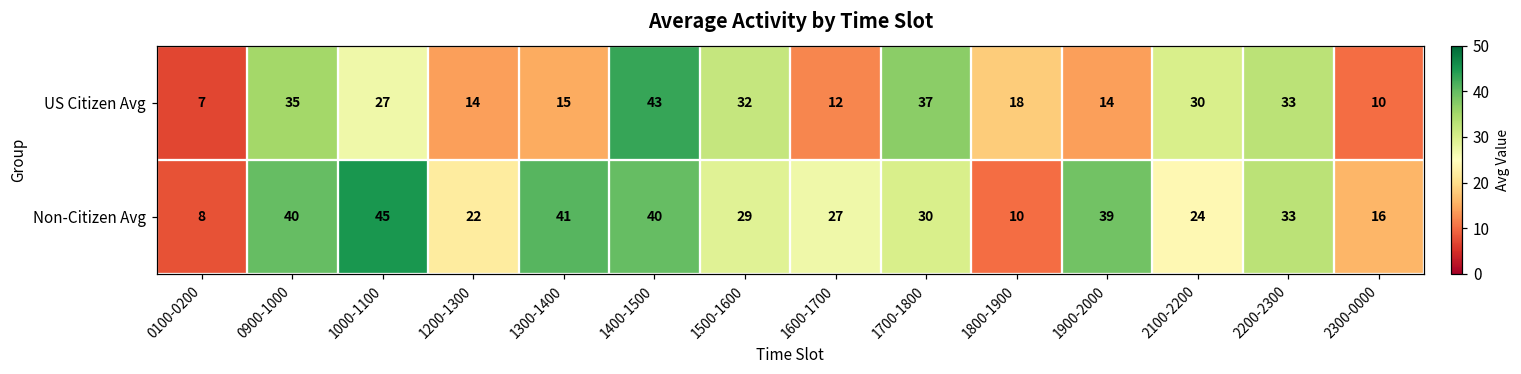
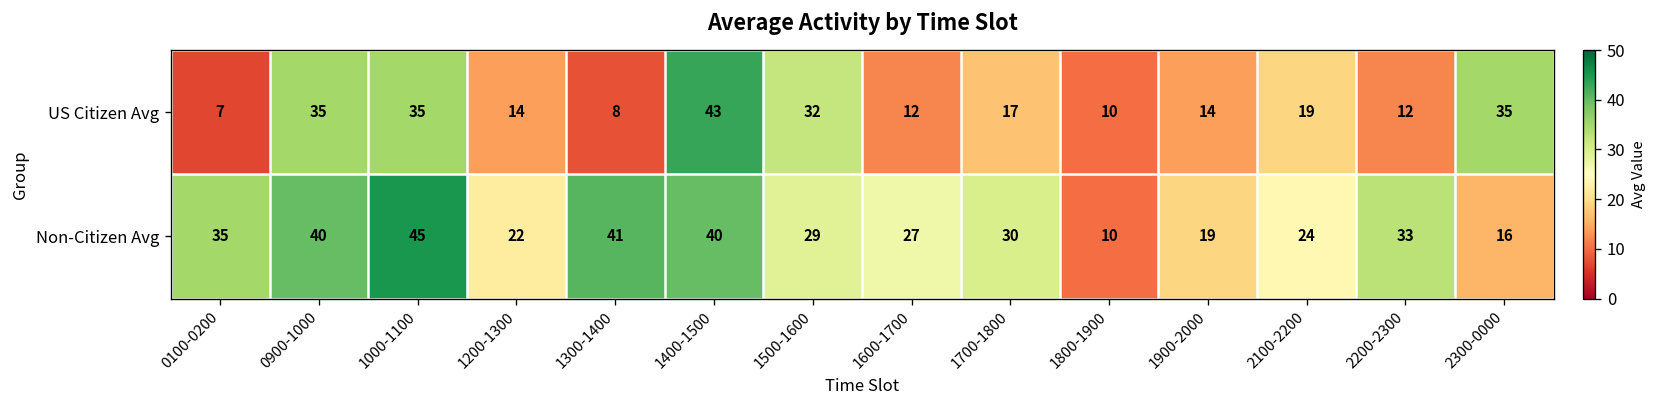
  {
    "US Citizen Avg": {
      "0100-0200": 7,
      "0900-1000": 35,
-     "1000-1100": 27,
+     "1000-1100": 35,
      "1200-1300": 14,
-     "1300-1400": 15,
+     "1300-1400": 8,
      "1400-1500": 43,
      "1500-1600": 32,
      "1600-1700": 12,
-     "1700-1800": 37,
-     "1800-1900": 18,
+     "1700-1800": 17,
+     "1800-1900": 10,
      "1900-2000": 14,
-     "2100-2200": 30,
-     "2200-2300": 33,
-     "2300-0000": 10
+     "2100-2200": 19,
+     "2200-2300": 12,
+     "2300-0000": 35
    },
    "Non-Citizen Avg": {
-     "0100-0200": 8,
+     "0100-0200": 35,
      "0900-1000": 40,
      "1000-1100": 45,
      "1200-1300": 22,
      "1300-1400": 41,
      "1400-1500": 40,
      "1500-1600": 29,
      "1600-1700": 27,
      "1700-1800": 30,
      "1800-1900": 10,
-     "1900-2000": 39,
+     "1900-2000": 19,
      "2100-2200": 24,
      "2200-2300": 33,
      "2300-0000": 16
    }
  }
